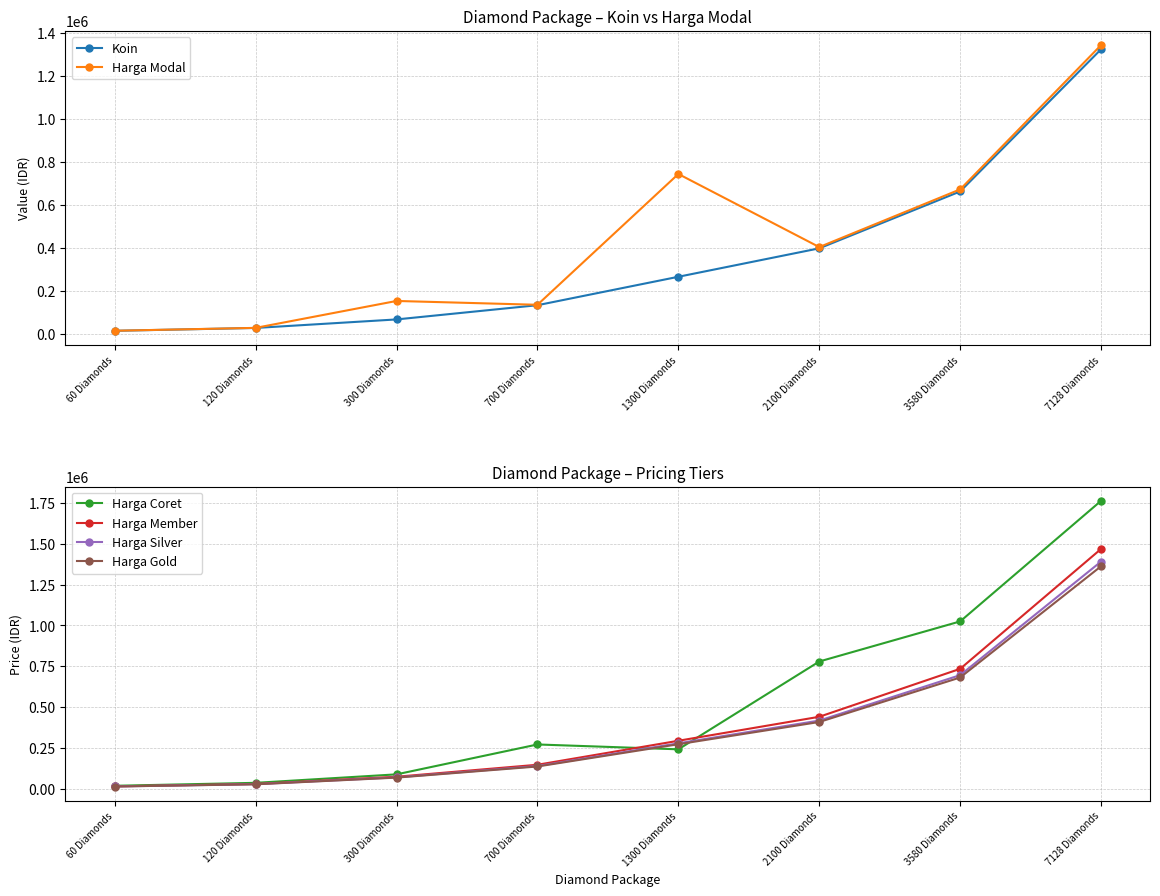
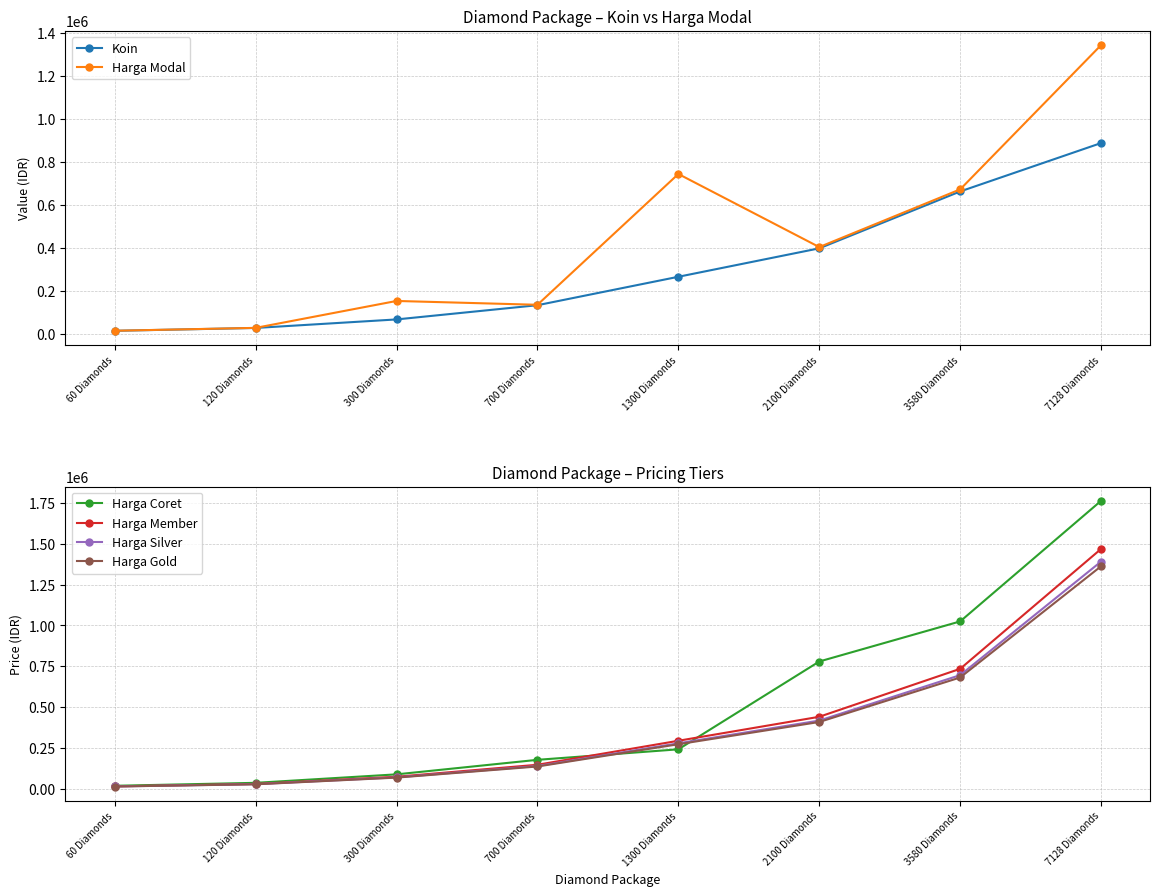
  {
    "Diamond Package – Koin vs Harga Modal": {
      "Koin": {
        "300 Diamonds": 70000,
        "1300 Diamonds": 260000,
-       "7128 Diamonds": 1320000
+       "7128 Diamonds": 890000
      },
      "Harga Modal": {
        "300 Diamonds": 150000,
        "1300 Diamonds": 740000,
        "7128 Diamonds": 1340000
      }
    },
    "Diamond Package – Pricing Tiers": {
      "Harga Coret": {
-       "700 Diamonds": 270000,
+       "700 Diamonds": 180000,
        "1300 Diamonds": 240000,
        "2100 Diamonds": 780000,
        "3580 Diamonds": 1030000,
        "7128 Diamonds": 1760000
      },
      "Harga Member": {
        "2100 Diamonds": 440000,
        "3580 Diamonds": 730000,
        "7128 Diamonds": 1470000
      },
      "Harga Silver": {
        "7128 Diamonds": 1390000
      },
      "Harga Gold": {
        "7128 Diamonds": 1360000
      }
    }
  }
